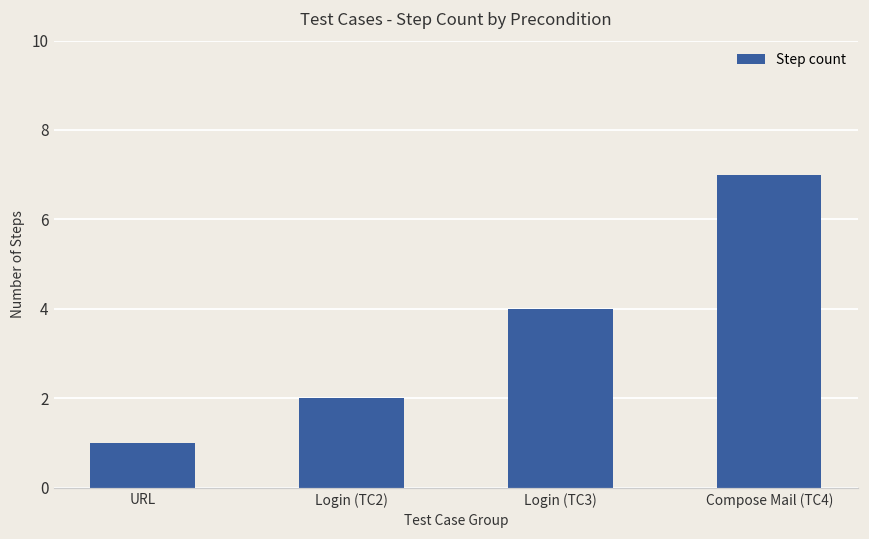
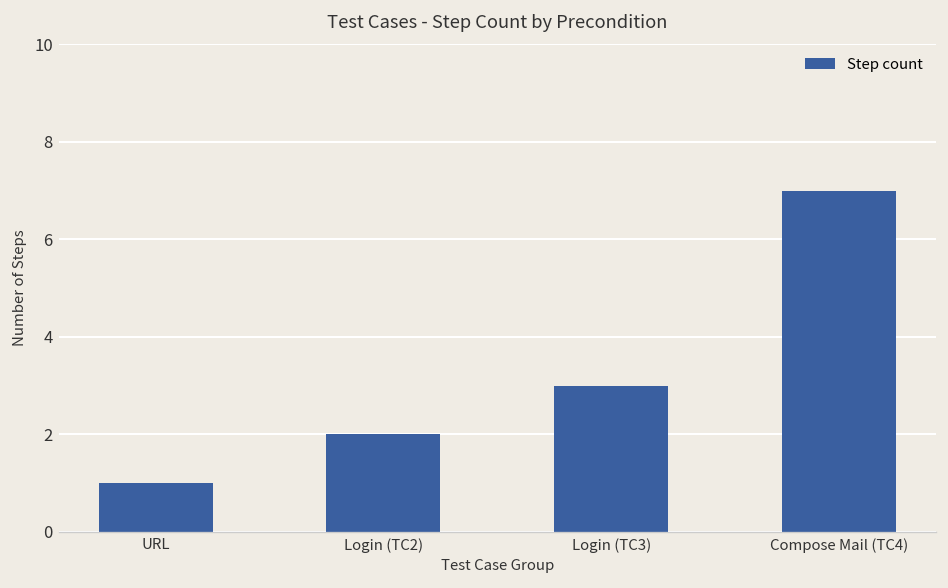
  {
    "URL": 1,
    "Login (TC2)": 2,
-   "Login (TC3)": 4,
+   "Login (TC3)": 3,
    "Compose Mail (TC4)": 7
  }
